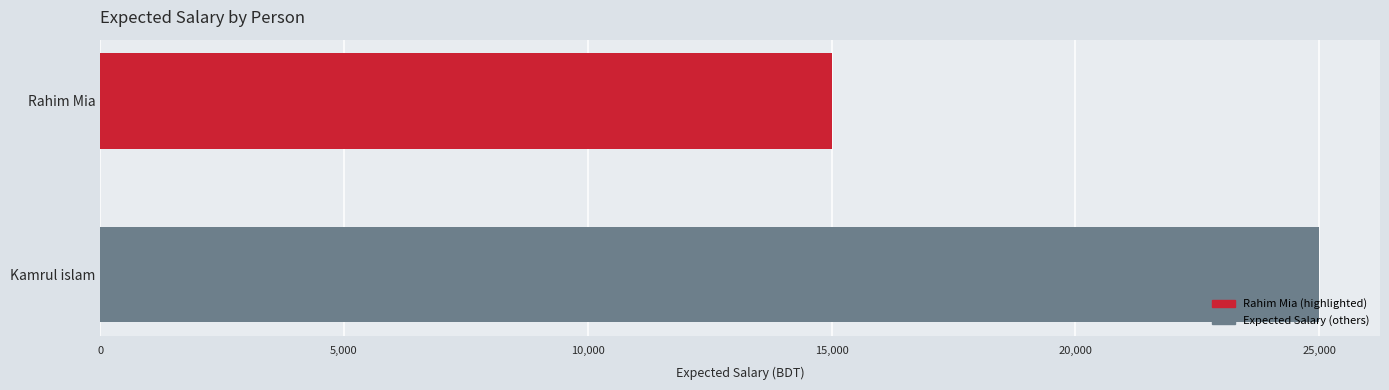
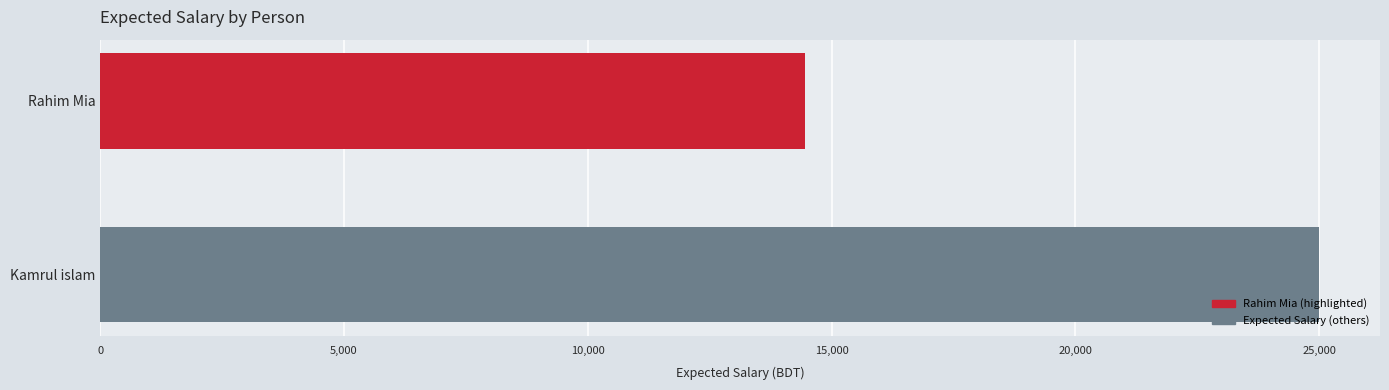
  {
-   "Rahim Mia": "15,000",
+   "Rahim Mia": "14,400",
    "Kamrul islam": "25,000"
  }
